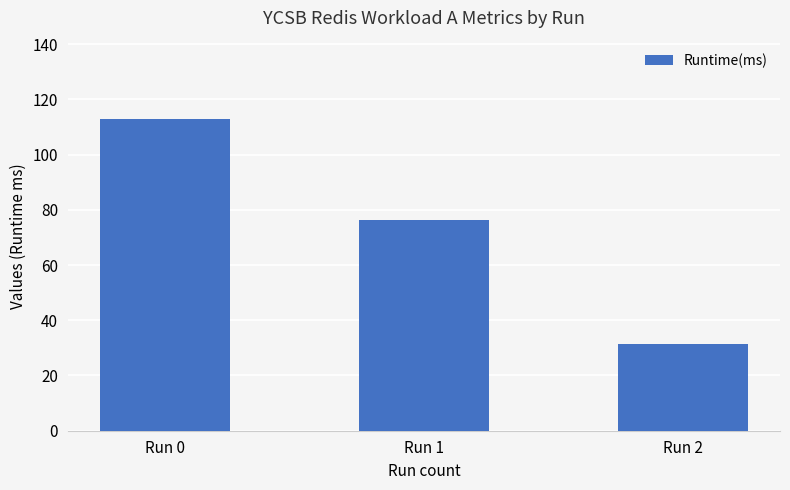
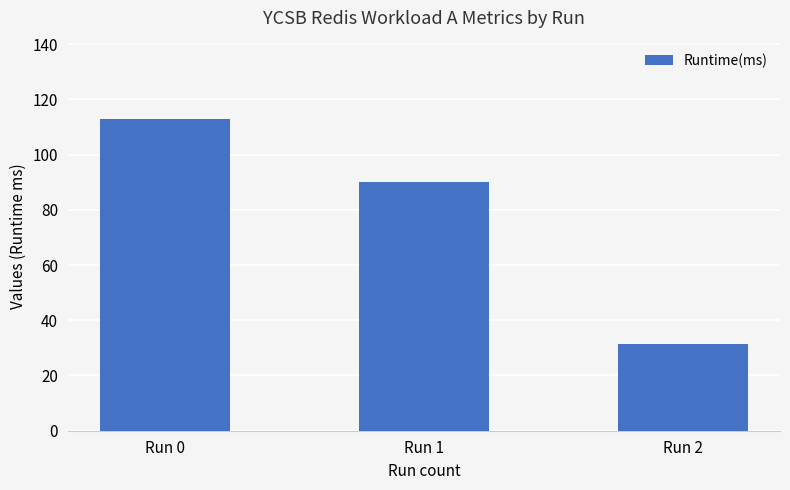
  {
    "Run 0": 113,
-   "Run 1": 76,
+   "Run 1": 90,
    "Run 2": 31
  }
